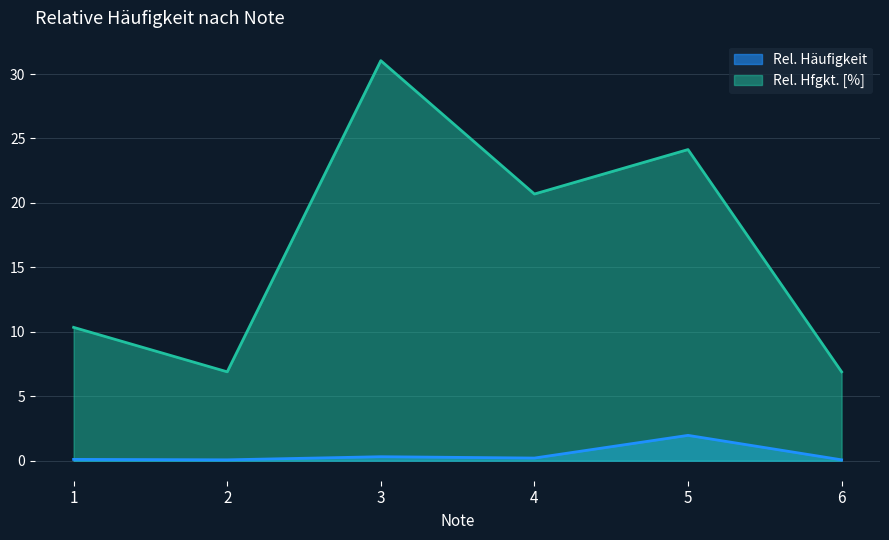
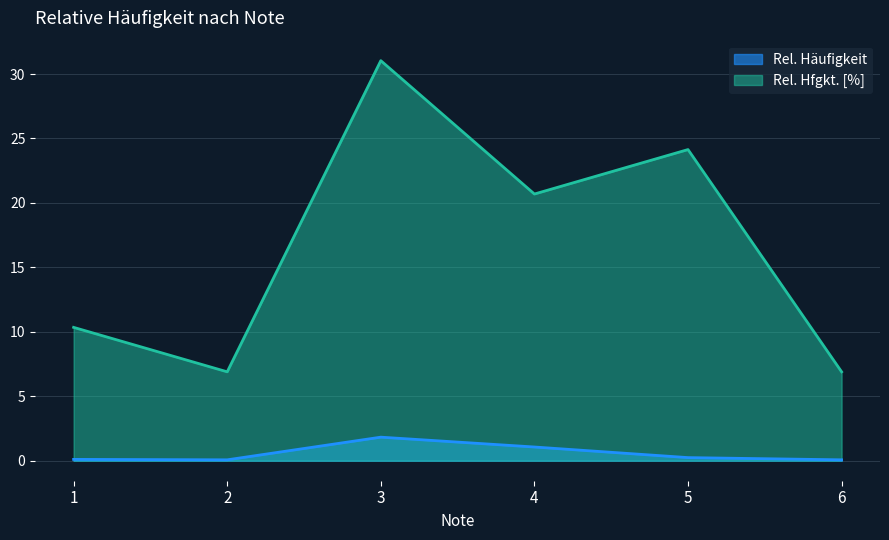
  {
    "Rel. Häufigkeit": {
      "1": 0.1,
      "2": 0.1,
-     "3": 0.3,
-     "4": 0.2,
-     "5": 2.0,
+     "3": 1.8,
+     "4": 1.1,
+     "5": 0.2,
      "6": 0.1
    },
    "Rel. Hfgkt. [%]": {
      "1": 10.3,
      "2": 6.9,
      "3": 31.0,
      "4": 20.7,
      "5": 24.1,
      "6": 6.9
    }
  }
